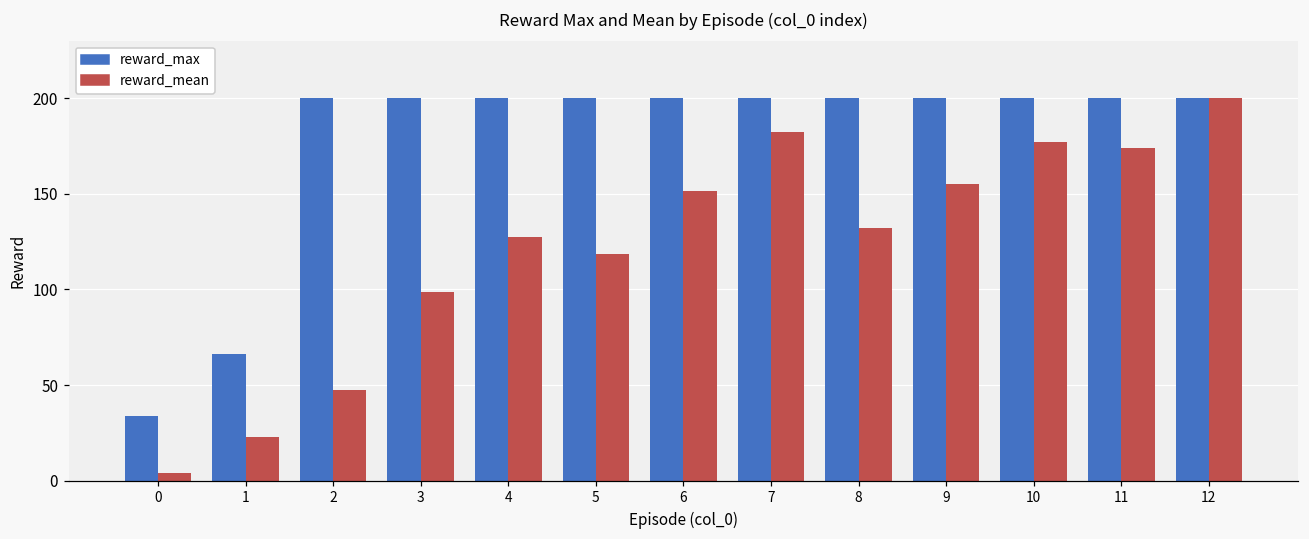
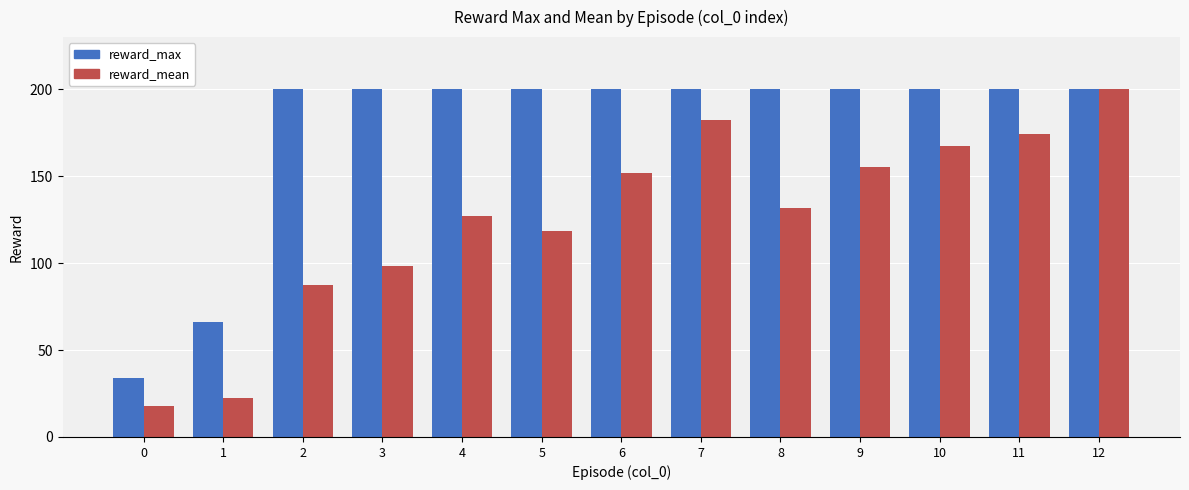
  {
    "reward_max": {
      "0": 34,
      "1": 66,
      "2": 200,
      "3": 200,
      "4": 200,
      "5": 200,
      "6": 200,
      "7": 200,
      "8": 200,
      "9": 200,
      "10": 200,
      "11": 200,
      "12": 200
    },
    "reward_mean": {
-     "0": 4,
+     "0": 18,
      "1": 23,
-     "2": 47,
+     "2": 87,
      "3": 99,
      "4": 127,
      "5": 118,
      "6": 152,
      "7": 182,
      "8": 132,
      "9": 155,
-     "10": 177,
+     "10": 167,
      "11": 174,
      "12": 200
    }
  }
